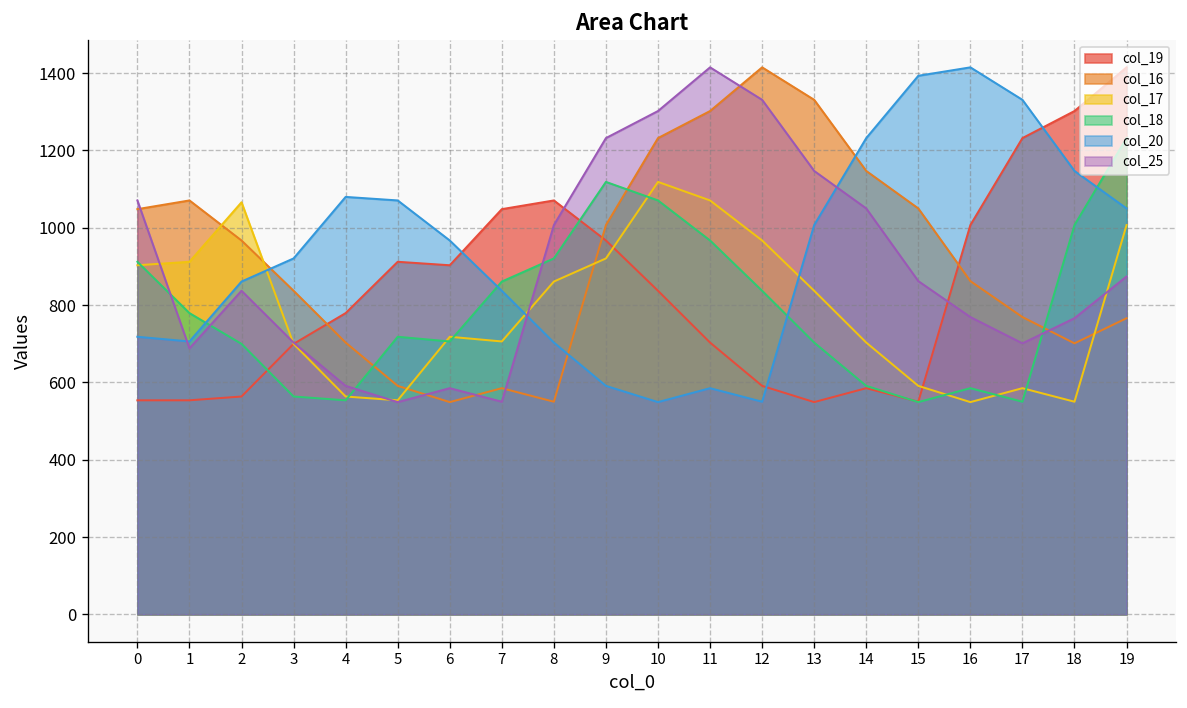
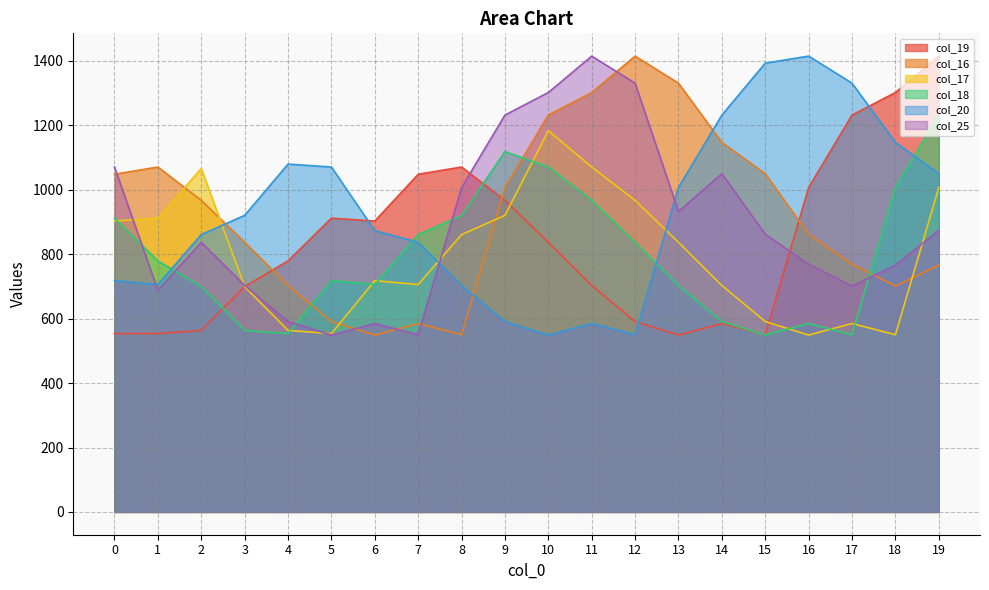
  {
    "col_17": {
      "0": 900,
      "1": 910,
      "2": 1070,
      "4": 560,
      "6": 720,
      "7": 710,
      "8": 860,
      "9": 920,
-     "10": 1120,
+     "10": 1180,
      "11": 1070,
      "12": 970,
      "13": 840,
      "14": 700,
      "15": 590,
      "16": 550,
      "17": 590,
      "18": 550,
      "19": 1010
    },
    "col_18": {
      "0": 910,
      "1": 780,
      "2": 700,
      "3": 560,
      "4": 550,
      "5": 720,
      "6": 710,
      "7": 860,
      "8": 920,
      "9": 1120,
      "10": 1070,
      "11": 970,
      "12": 840,
      "13": 700,
      "16": 590,
      "17": 550,
      "18": 1010
    },
    "col_20": {
      "0": 720,
      "1": 710,
      "2": 860,
      "3": 920,
      "4": 1080,
      "5": 1070,
-     "6": 970,
+     "6": 870,
      "7": 840,
      "8": 700,
      "9": 590,
      "10": 550,
      "11": 590,
      "12": 550,
      "13": 1010,
      "14": 1230,
      "15": 1390,
      "16": 1420,
      "17": 1330,
      "18": 1150,
      "19": 1050
    },
    "col_25": {
      "0": 1070,
      "1": 690,
      "2": 840,
      "4": 590,
      "6": 590,
      "7": 550,
      "8": 1010,
      "9": 1230,
      "10": 1300,
      "11": 1420,
      "12": 1330,
-     "13": 1150,
+     "13": 930,
      "14": 1050,
      "15": 860,
      "16": 770,
      "17": 700,
      "18": 770,
      "19": 870
    }
  }
